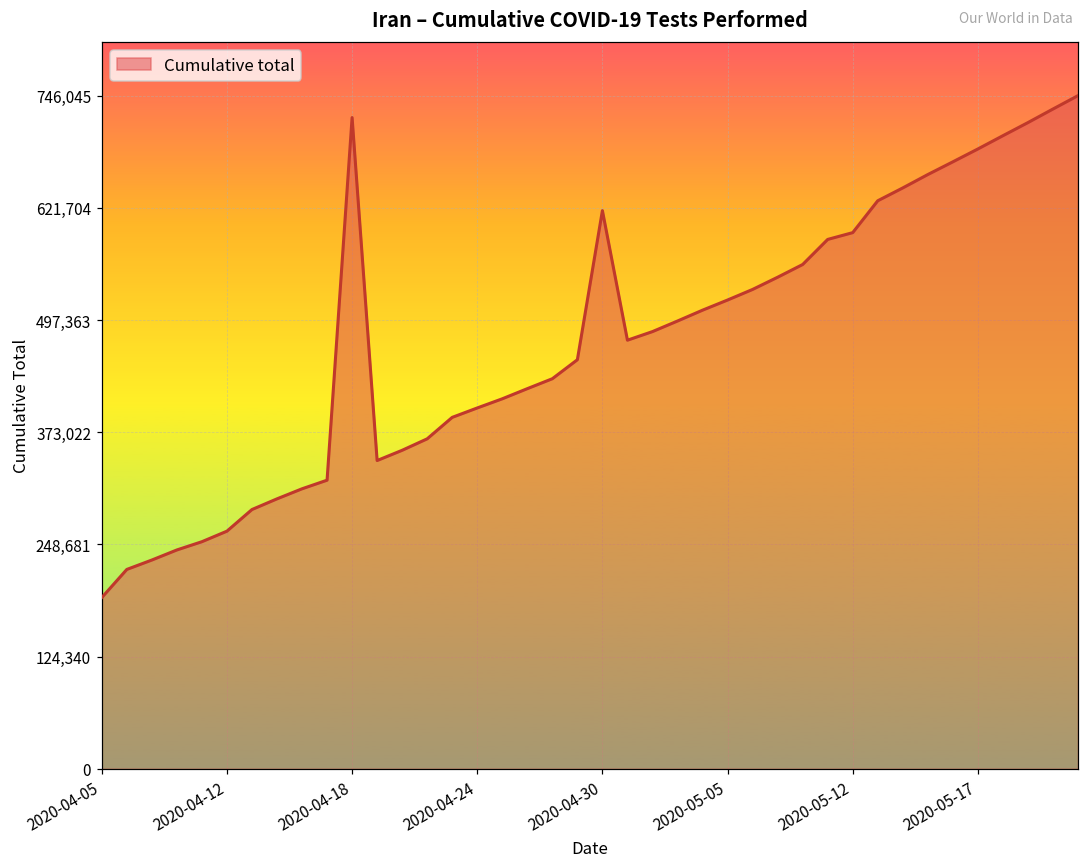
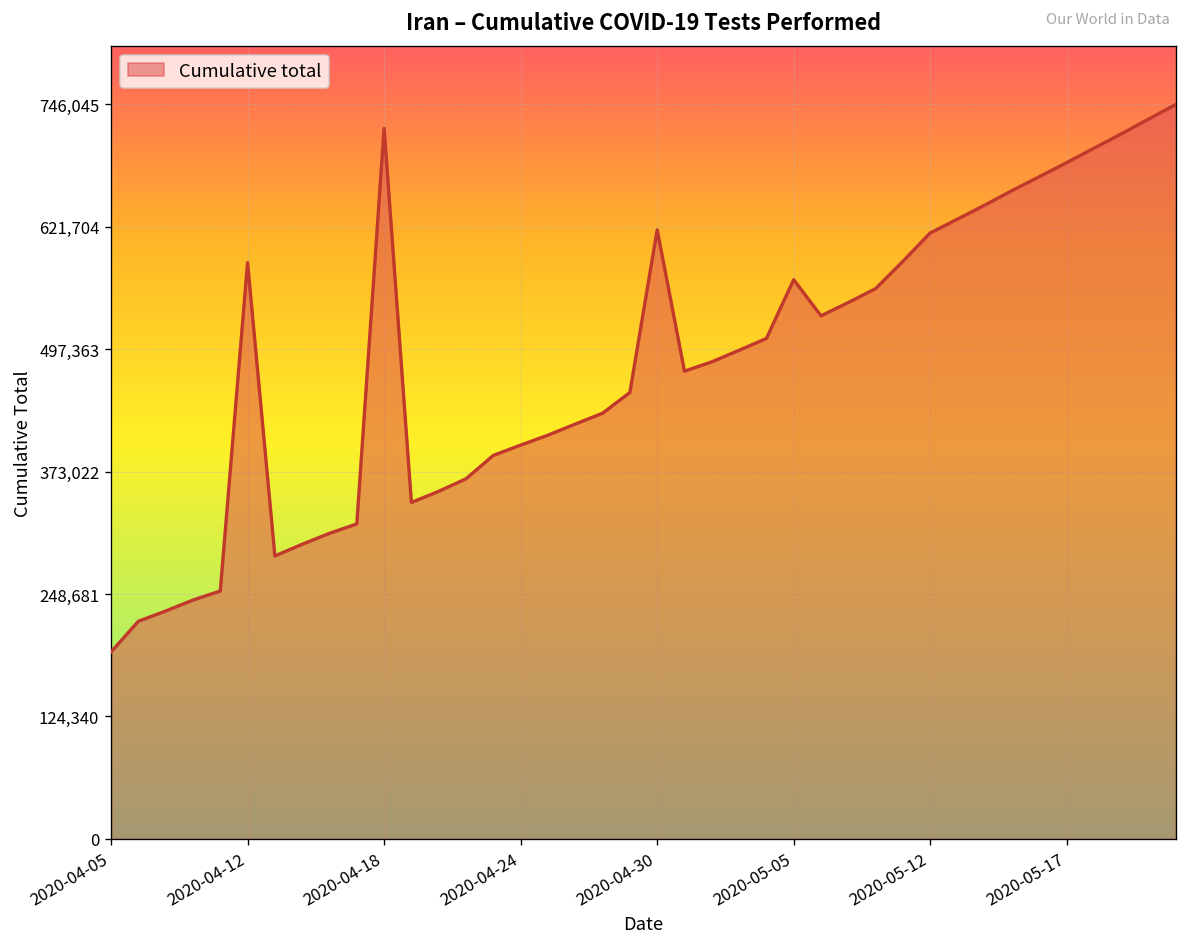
  {
    "2020-04-05": "190,000",
-   "2020-04-12": "260,000",
+   "2020-04-12": "590,000",
    "2020-04-18": "720,000",
    "2020-04-24": "400,000",
    "2020-04-30": "620,000",
-   "2020-05-05": "520,000",
-   "2020-05-12": "590,000",
+   "2020-05-05": "570,000",
+   "2020-05-12": "620,000",
    "2020-05-17": "690,000"
  }
